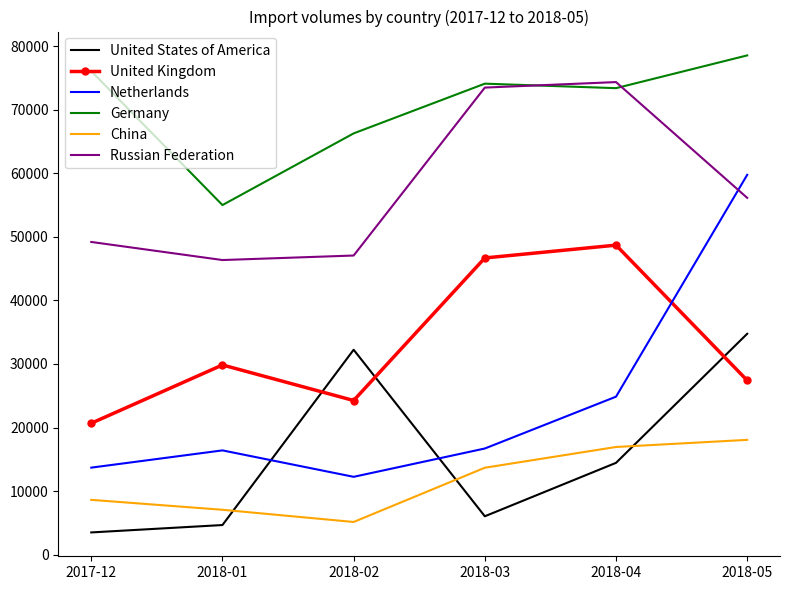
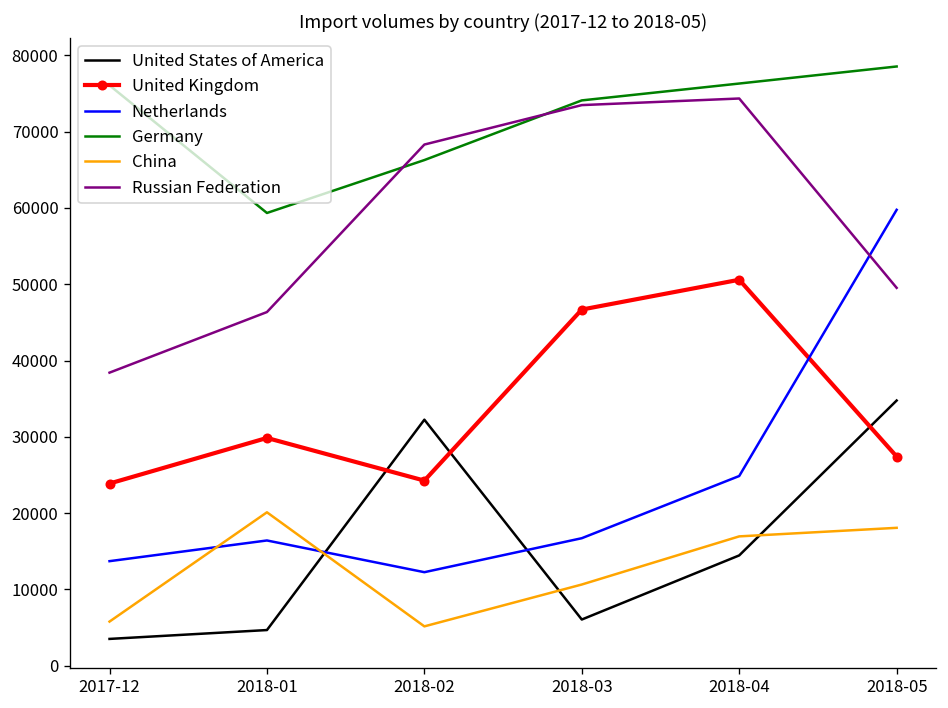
  {
    "United States of America": {
      "2017-12": 4000,
      "2018-01": 5000,
      "2018-02": 32000,
      "2018-03": 6000,
      "2018-04": 14000,
      "2018-05": 35000
    },
    "United Kingdom": {
-     "2017-12": 21000,
+     "2017-12": 24000,
      "2018-01": 30000,
      "2018-02": 24000,
      "2018-03": 47000,
-     "2018-04": 49000,
+     "2018-04": 51000,
      "2018-05": 27000
    },
    "Netherlands": {
      "2017-12": 14000,
      "2018-01": 16000,
      "2018-02": 12000,
      "2018-03": 17000,
      "2018-04": 25000,
      "2018-05": 60000
    },
    "Germany": {
-     "2018-01": 55000,
+     "2018-01": 59000,
      "2018-02": 66000,
      "2018-03": 74000,
-     "2018-04": 73000,
+     "2018-04": 76000,
      "2018-05": 79000
    },
    "China": {
-     "2017-12": 9000,
-     "2018-01": 7000,
+     "2017-12": 6000,
+     "2018-01": 20000,
      "2018-02": 5000,
-     "2018-03": 14000,
+     "2018-03": 11000,
      "2018-04": 17000,
      "2018-05": 18000
    },
    "Russian Federation": {
-     "2017-12": 49000,
+     "2017-12": 38000,
      "2018-01": 46000,
-     "2018-02": 47000,
+     "2018-02": 68000,
      "2018-03": 73000,
      "2018-04": 74000,
-     "2018-05": 56000
+     "2018-05": 50000
    }
  }
